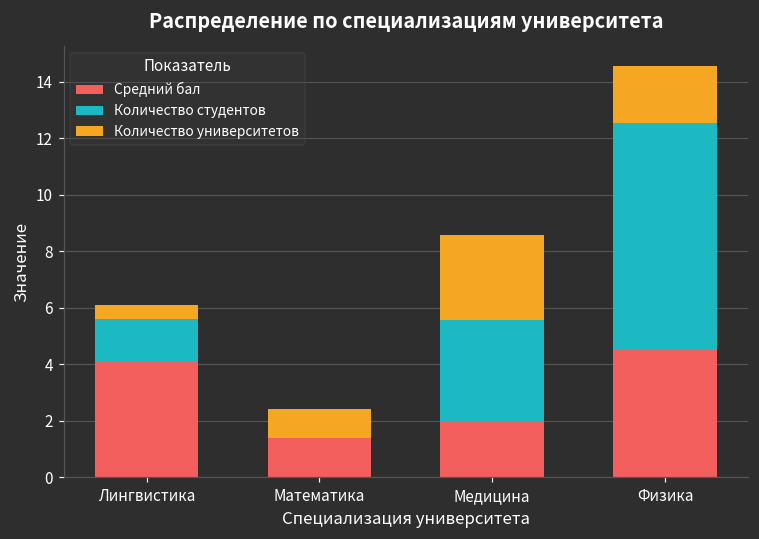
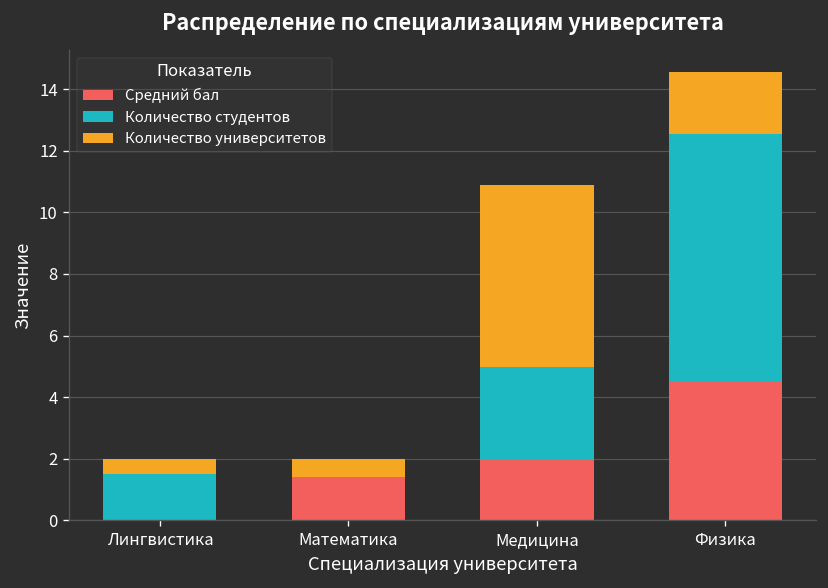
  {
    "Средний бал": {
-     "Лингвистика": 4.1,
+     "Лингвистика": 0.0,
      "Математика": 1.4,
      "Медицина": 2.0,
      "Физика": 4.5
    },
    "Количество студентов": {
      "Лингвистика": 1.5,
      "Математика": 0.0,
-     "Медицина": 3.6,
+     "Медицина": 3.0,
      "Физика": 8.0
    },
    "Количество университетов": {
      "Лингвистика": 0.5,
-     "Математика": 1.0,
-     "Медицина": 3.0,
+     "Математика": 0.6,
+     "Медицина": 5.9,
      "Физика": 2.0
    }
  }
